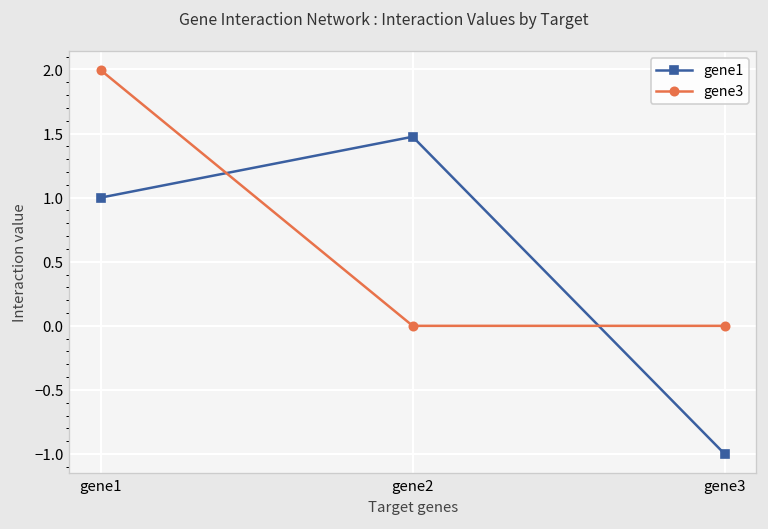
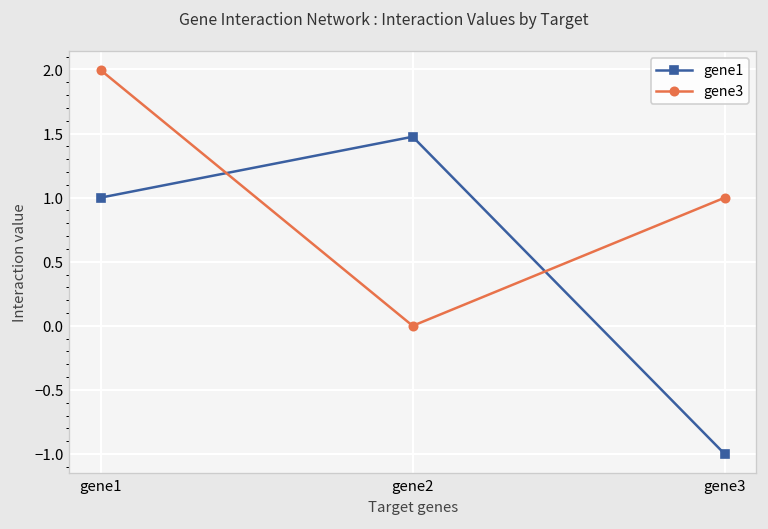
  {
    "gene1": {
      "gene1": 1,
      "gene2": 1.48,
      "gene3": -1
    },
    "gene3": {
      "gene1": 2,
      "gene2": 0,
-     "gene3": 0
+     "gene3": 1
    }
  }
